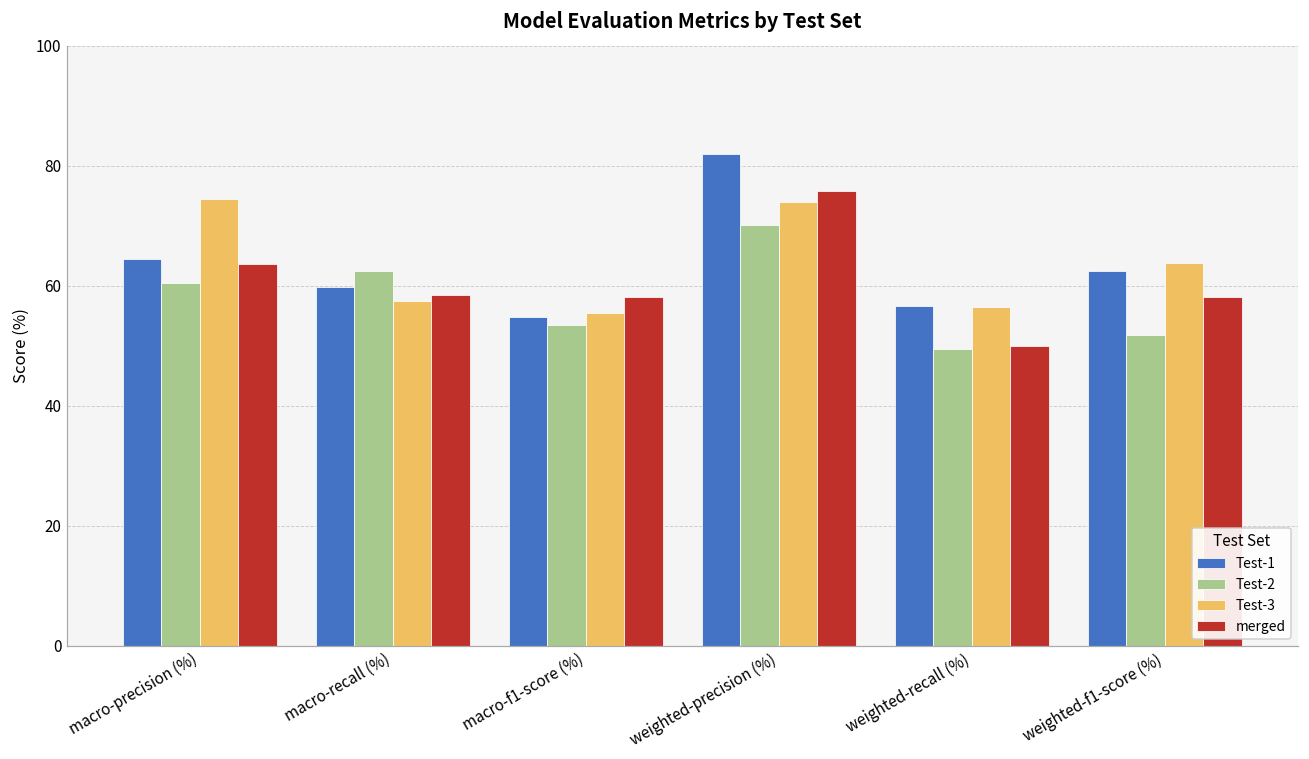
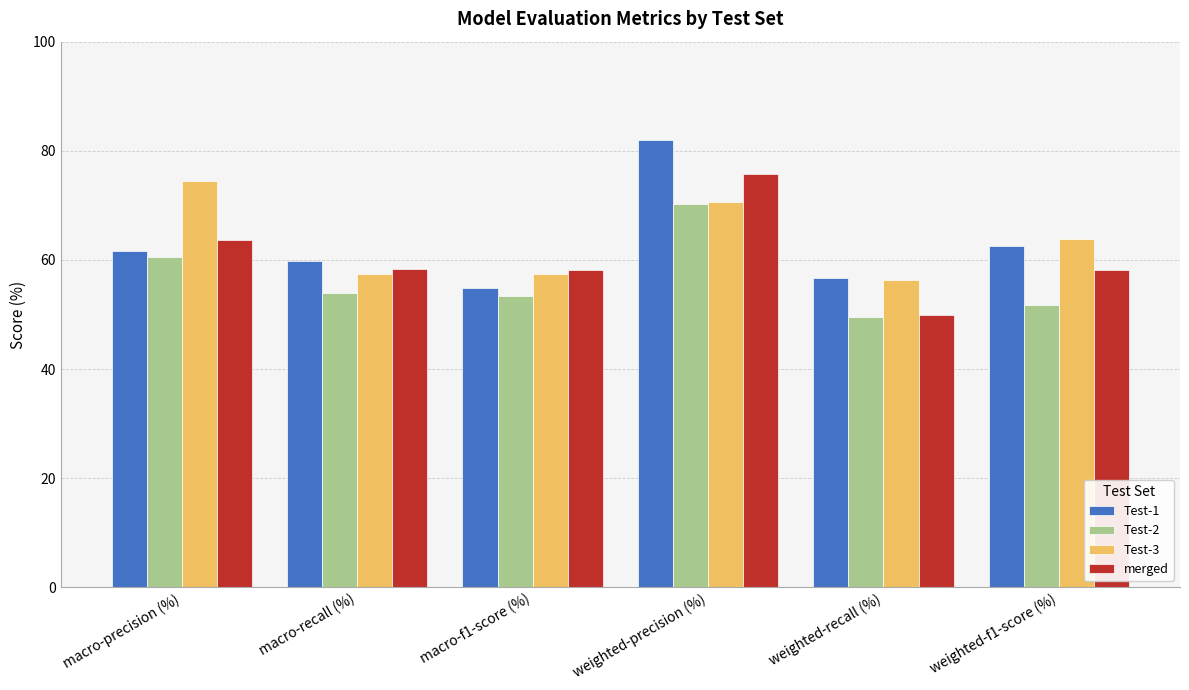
  {
    "Test-1": {
-     "macro-precision (%)": 64,
+     "macro-precision (%)": 62,
      "macro-recall (%)": 60,
      "macro-f1-score (%)": 55,
      "weighted-precision (%)": 82,
      "weighted-recall (%)": 57,
      "weighted-f1-score (%)": 63
    },
    "Test-2": {
      "macro-precision (%)": 61,
-     "macro-recall (%)": 63,
+     "macro-recall (%)": 54,
      "macro-f1-score (%)": 53,
      "weighted-precision (%)": 70,
      "weighted-recall (%)": 50,
      "weighted-f1-score (%)": 52
    },
    "Test-3": {
      "macro-precision (%)": 74,
      "macro-recall (%)": 57,
-     "macro-f1-score (%)": 56,
-     "weighted-precision (%)": 74,
+     "macro-f1-score (%)": 57,
+     "weighted-precision (%)": 71,
      "weighted-recall (%)": 56,
      "weighted-f1-score (%)": 64
    },
    "merged": {
      "macro-precision (%)": 64,
      "macro-recall (%)": 58,
      "macro-f1-score (%)": 58,
      "weighted-precision (%)": 76,
      "weighted-recall (%)": 50,
      "weighted-f1-score (%)": 58
    }
  }
